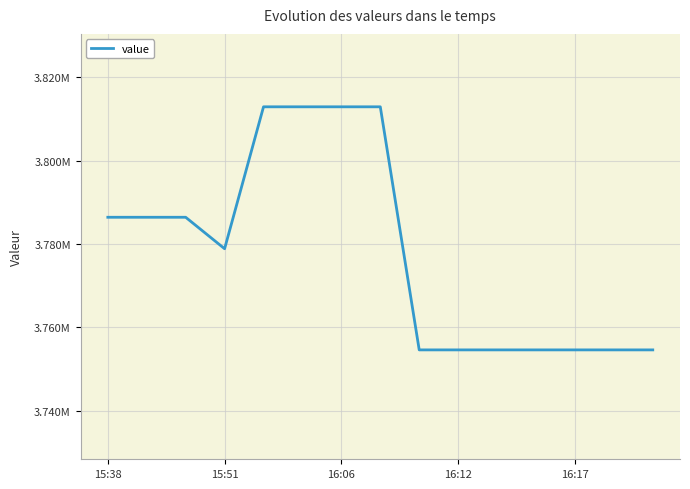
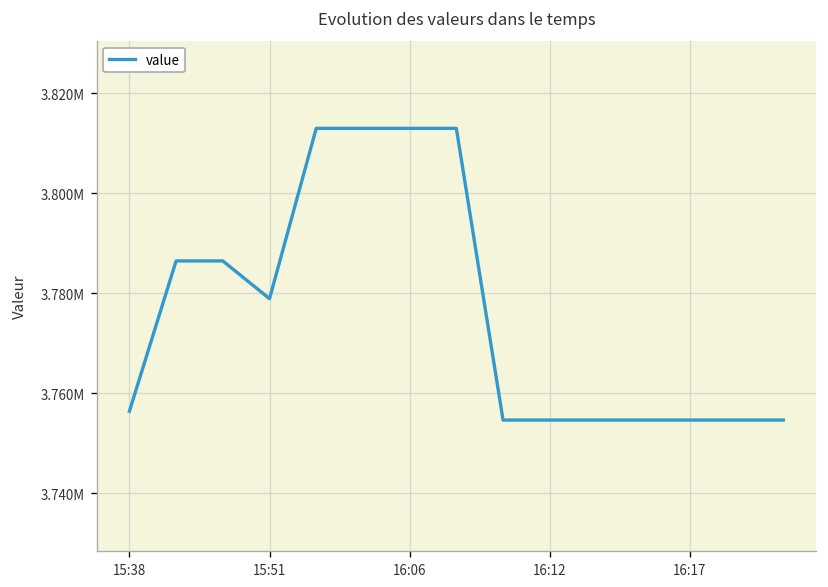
  {
-   "15:38": 3786000,
+   "15:38": 3756000,
    "15:51": 3779000,
    "16:06": 3813000,
    "16:12": 3755000,
    "16:17": 3755000
  }
